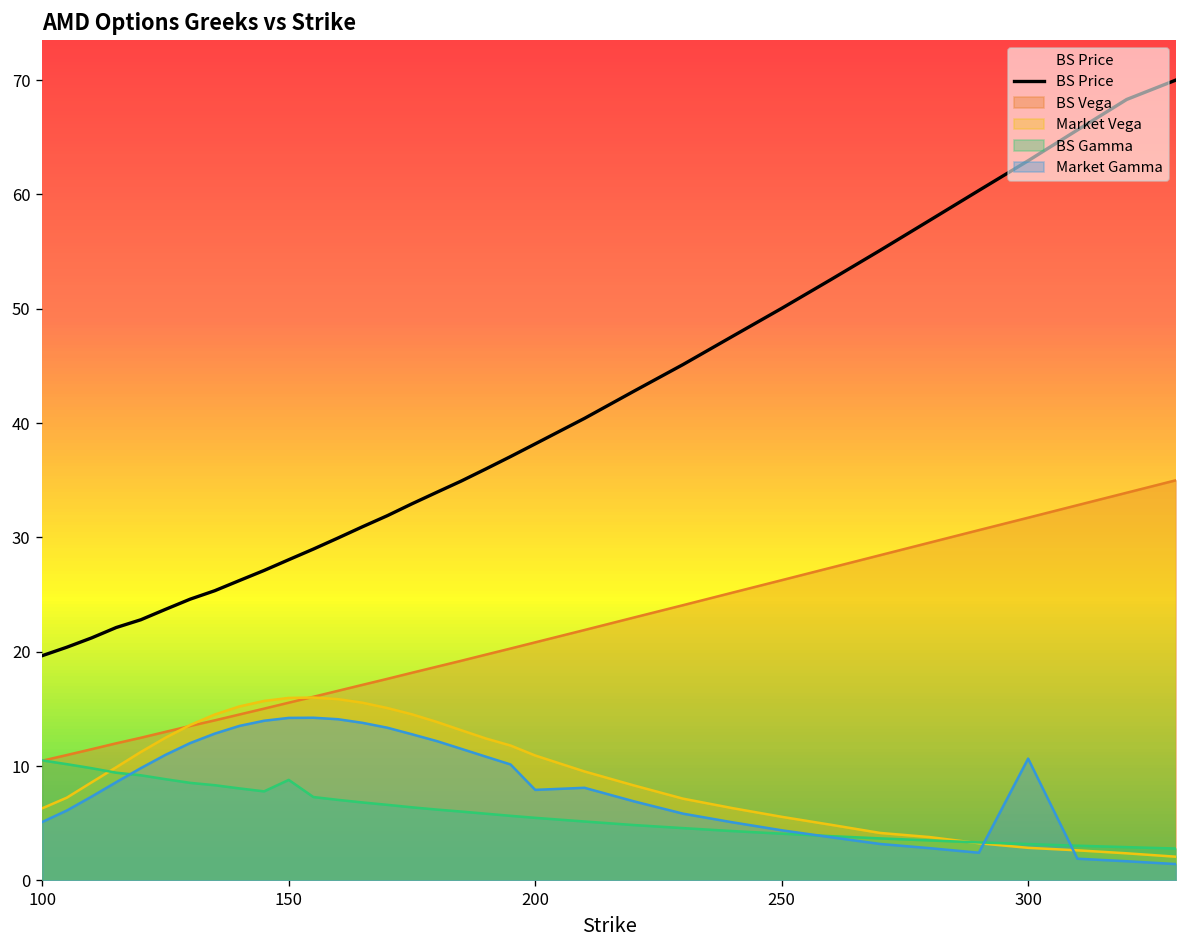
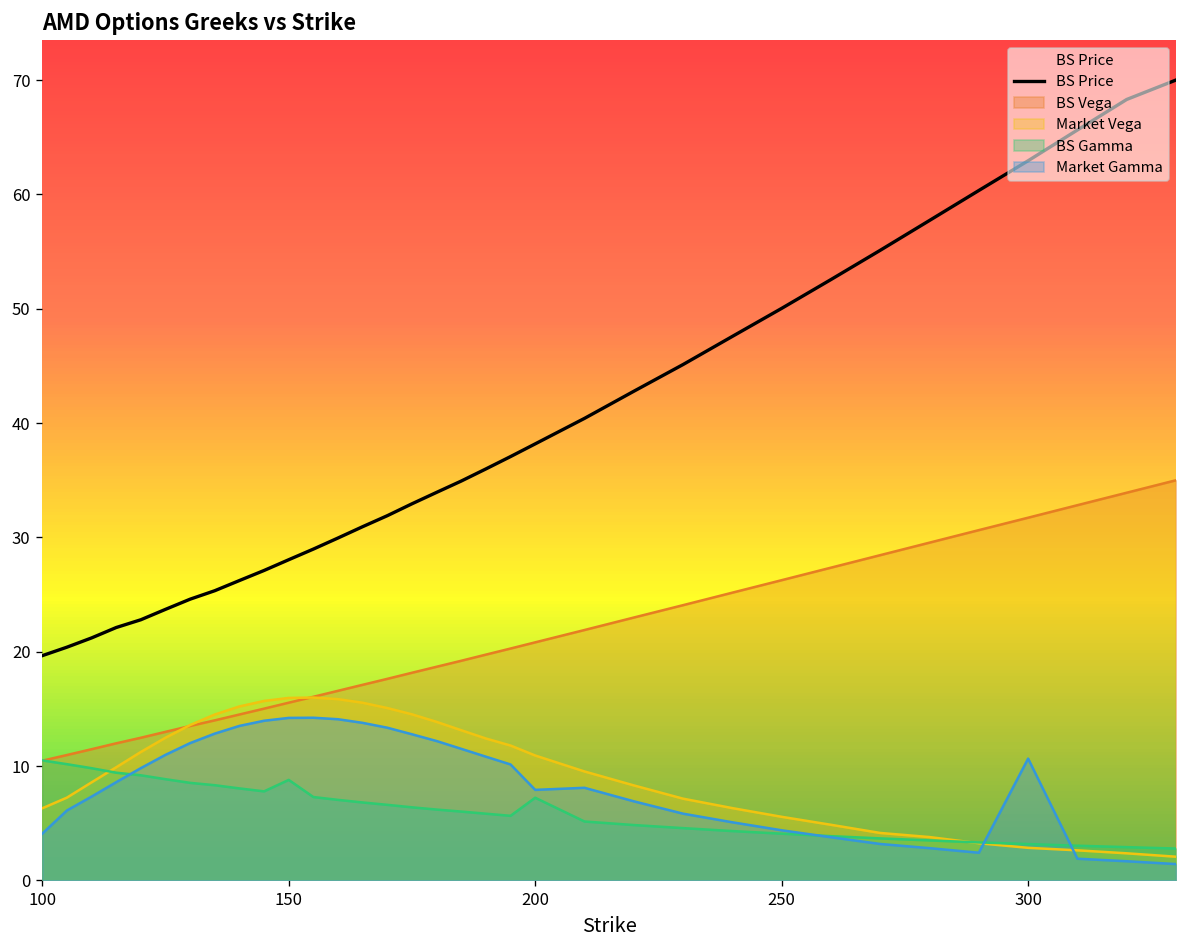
  {
    "BS Gamma": {
      "150": 9,
-     "200": 5,
+     "200": 7,
      "250": 4,
      "300": 3
    },
    "Market Gamma": {
-     "100": 5,
+     "100": 4,
      "150": 14,
      "200": 8,
      "250": 4,
      "300": 11
    }
  }
